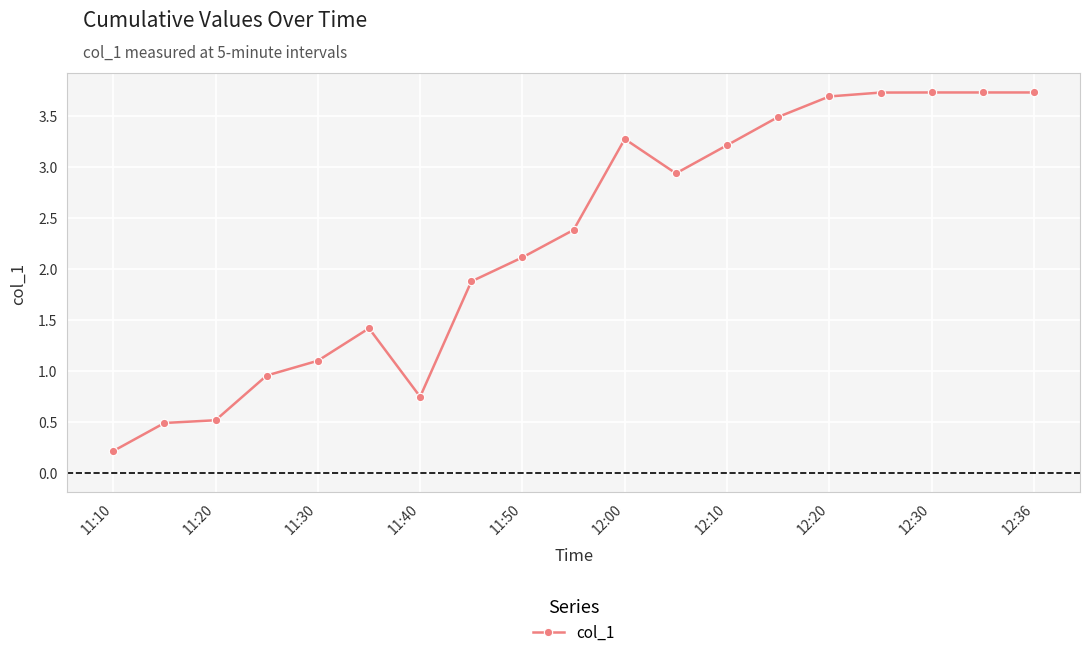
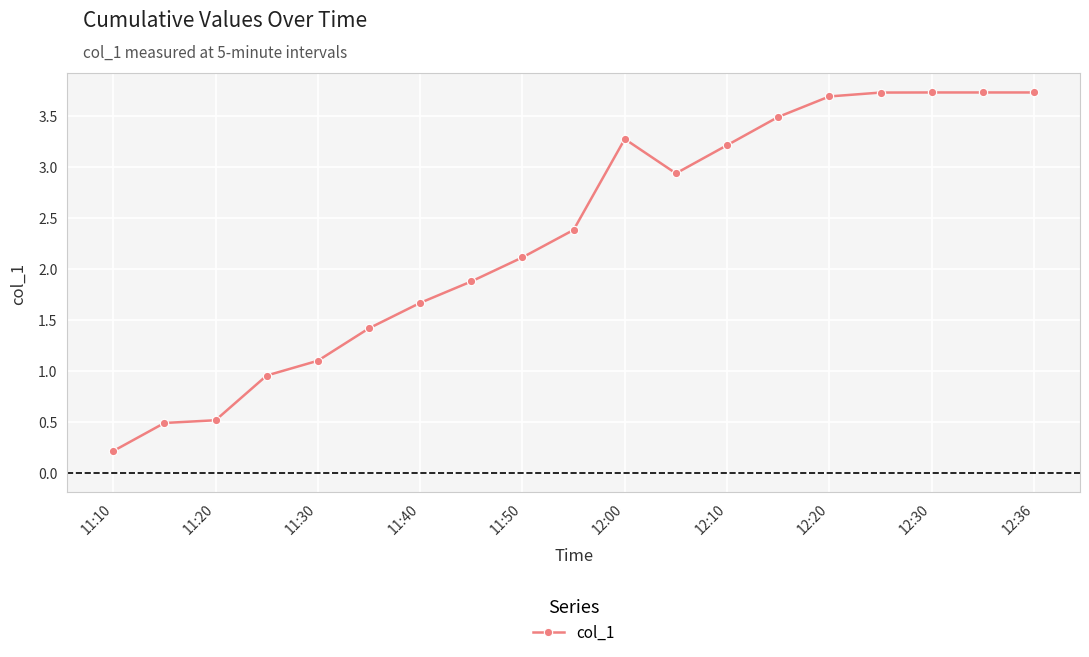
  {
    "11:10": 0.22,
    "11:20": 0.52,
    "11:30": 1.10,
-   "11:40": 0.75,
+   "11:40": 1.67,
    "11:50": 2.12,
    "12:00": 3.28,
    "12:10": 3.22,
    "12:20": 3.69,
    "12:30": 3.73,
    "12:36": 3.73
  }
